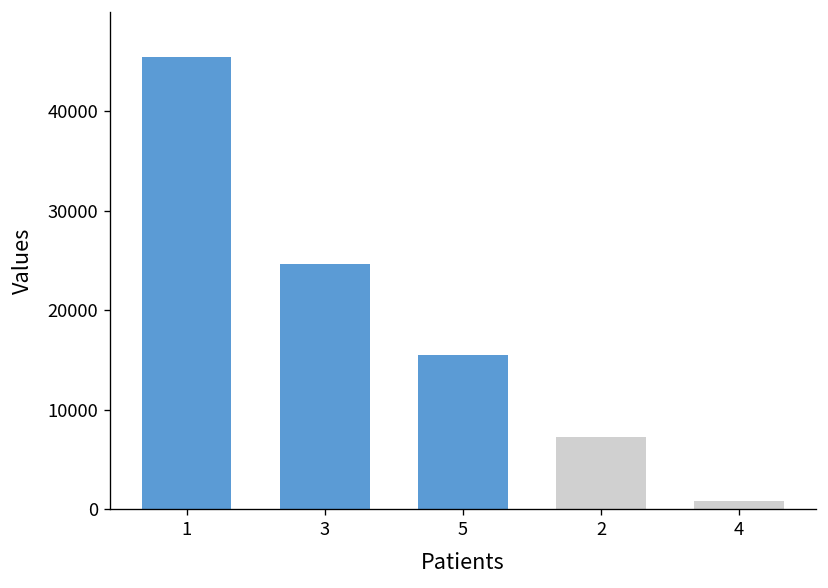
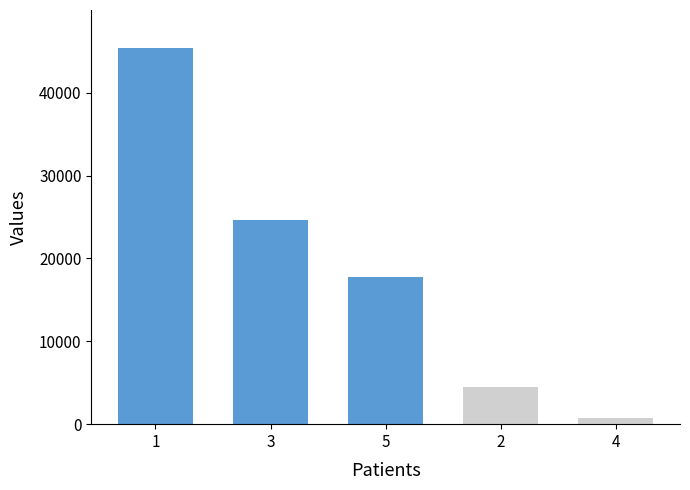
  {
    "1": 45000,
    "3": 25000,
-   "5": 15000,
-   "2": 7000,
+   "5": 18000,
+   "2": 5000,
    "4": 1000
  }
